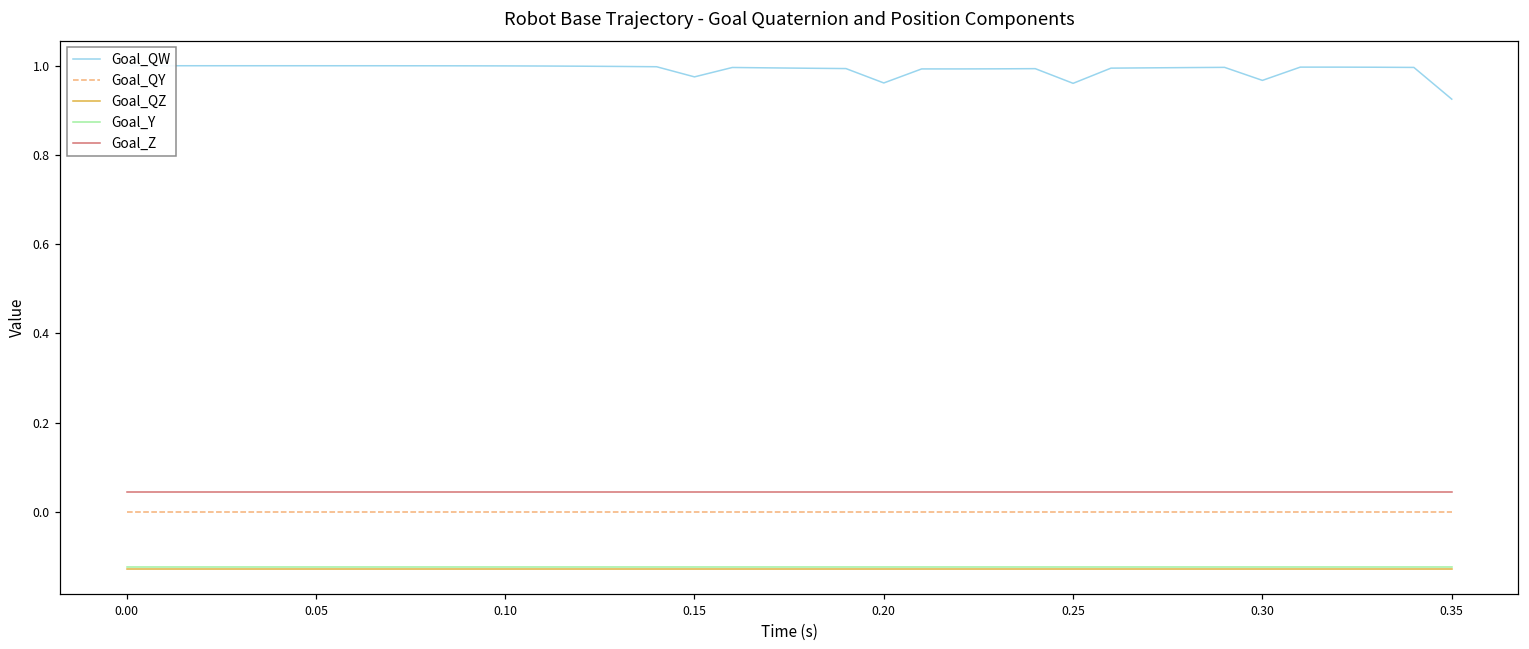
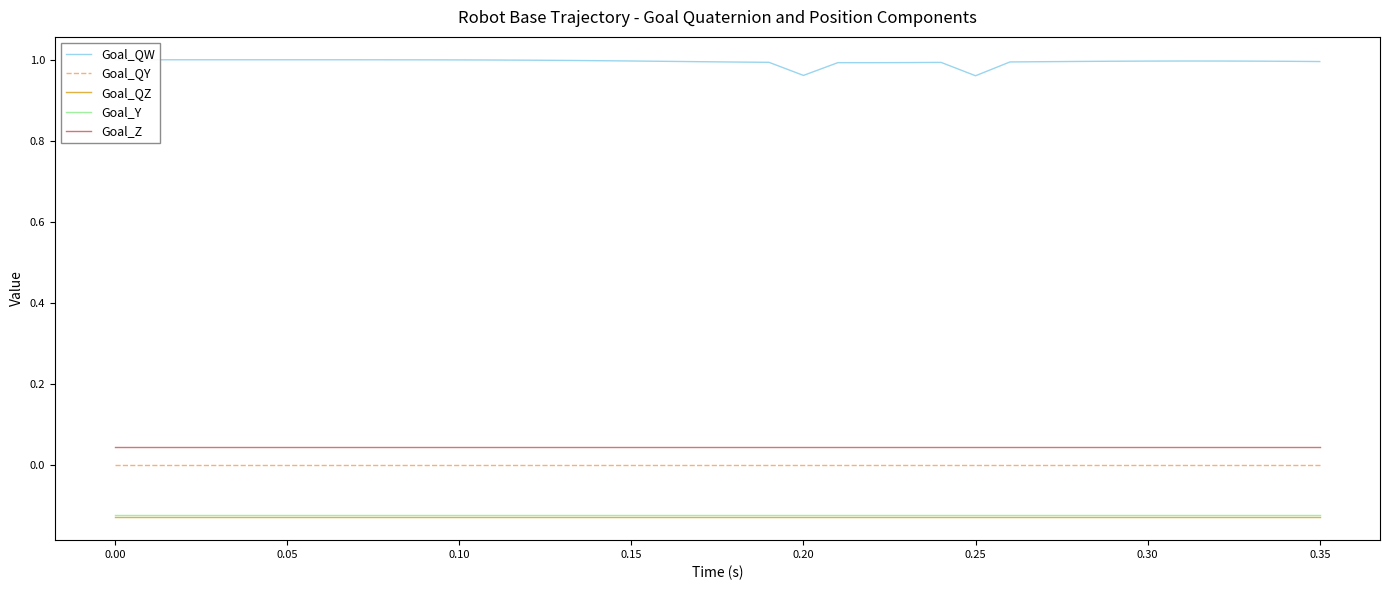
  {
    "Goal_QW": {
      "0.05": 1.00,
      "0.10": 1.00,
-     "0.15": 0.98,
+     "0.15": 1.00,
      "0.20": 0.96,
      "0.25": 0.96,
-     "0.30": 0.97,
-     "0.35": 0.93
+     "0.30": 1.00,
+     "0.35": 1.00
    },
    "Goal_QY": {
      "0.00": 0.00,
      "0.05": 0.00,
      "0.10": 0.00,
      "0.15": 0.00,
      "0.20": 0.00,
      "0.25": 0.00,
      "0.30": 0.00,
      "0.35": 0.00
    },
    "Goal_Z": {
      "0.00": 0.05,
      "0.05": 0.05,
      "0.10": 0.05,
      "0.15": 0.05,
      "0.20": 0.05,
      "0.25": 0.05,
      "0.30": 0.05,
      "0.35": 0.05
    }
  }
